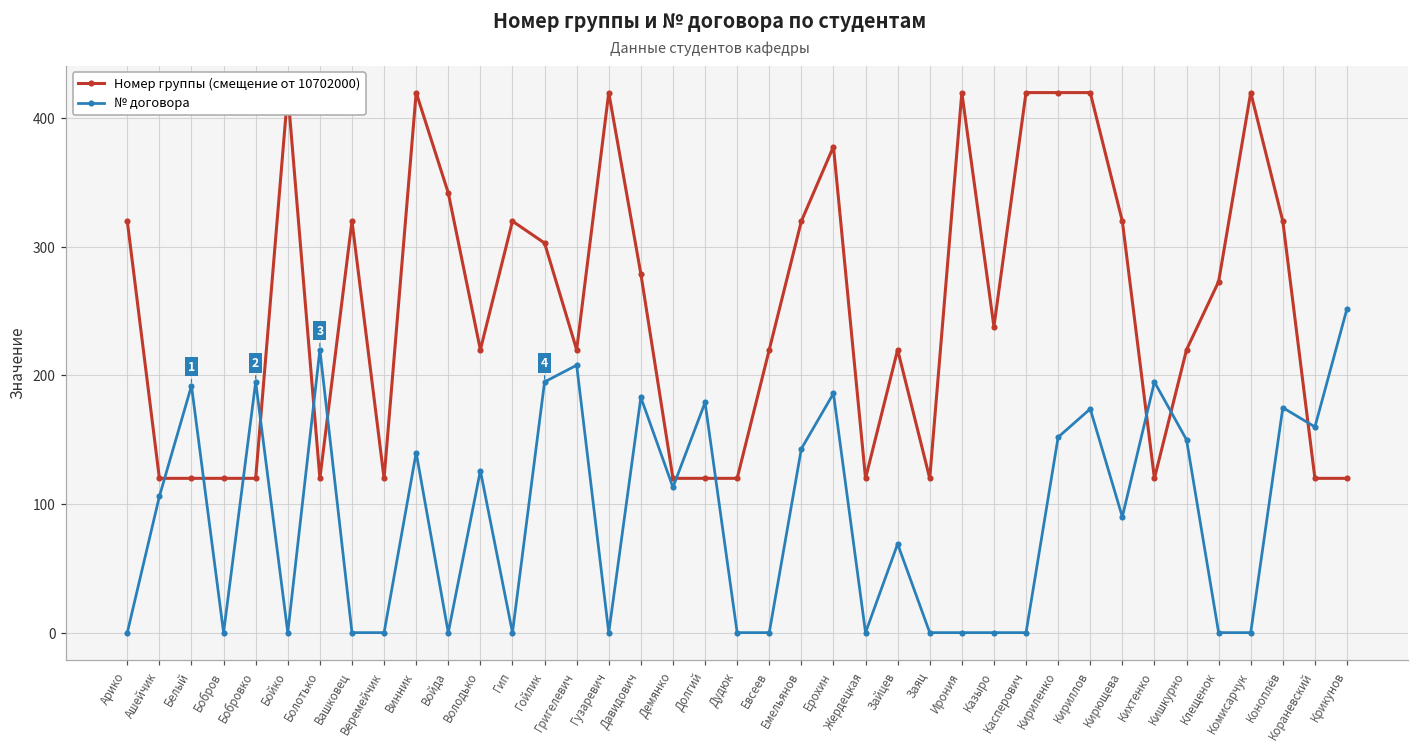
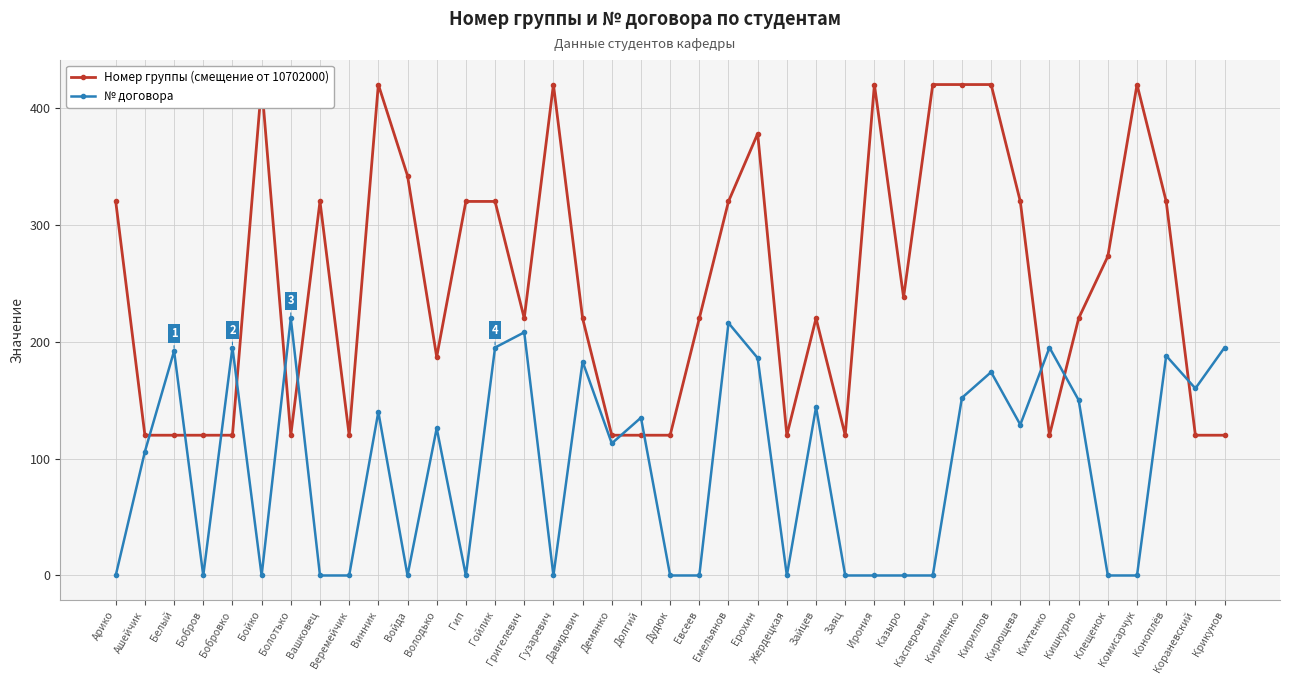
  {
    "Номер группы (смещение от 10702000)": {
      "Арико": 320,
      "Ашейчик": 120,
      "Белый": 120,
      "Бобров": 120,
      "Бобровко": 120,
      "Болотько": 120,
      "Вашковец": 320,
      "Веремейчик": 120,
      "Винник": 420,
      "Войда": 342,
-     "Володько": 220,
+     "Володько": 187,
      "Гип": 320,
-     "Гойлик": 303,
+     "Гойлик": 320,
      "Григелевич": 220,
      "Гузаревич": 420,
-     "Давидович": 279,
+     "Давидович": 220,
      "Демянко": 120,
      "Долгий": 120,
      "Дудюк": 120,
      "Евсеев": 220,
      "Емельянов": 320,
      "Ерохин": 378,
      "Жердецкая": 120,
      "Зайцев": 220,
      "Заяц": 120,
      "Ирония": 420,
      "Казыро": 238,
      "Касперович": 420,
      "Кириленко": 420,
      "Кириллов": 420,
      "Кирющева": 320,
      "Кихтенко": 120,
      "Кишкурно": 220,
      "Клещенок": 273,
      "Комисарчук": 420,
      "Коноплёв": 320,
      "Кораневский": 120,
      "Крикунов": 120
    },
    "№ договора": {
      "Арико": 0,
      "Ашейчик": 106,
      "Бобров": 0,
      "Бойко": 0,
      "Вашковец": 0,
      "Веремейчик": 0,
      "Винник": 140,
      "Войда": 0,
      "Володько": 126,
      "Гип": 0,
      "Григелевич": 208,
      "Гузаревич": 0,
      "Давидович": 183,
      "Демянко": 113,
-     "Долгий": 179,
+     "Долгий": 135,
      "Дудюк": 0,
      "Евсеев": 0,
-     "Емельянов": 143,
+     "Емельянов": 216,
      "Ерохин": 186,
      "Жердецкая": 0,
-     "Зайцев": 69,
+     "Зайцев": 144,
      "Заяц": 0,
      "Ирония": 0,
      "Казыро": 0,
      "Касперович": 0,
      "Кириленко": 152,
      "Кириллов": 174,
-     "Кирющева": 90,
+     "Кирющева": 129,
      "Кихтенко": 195,
      "Кишкурно": 150,
      "Клещенок": 0,
      "Комисарчук": 0,
-     "Коноплёв": 175,
+     "Коноплёв": 188,
      "Кораневский": 160,
-     "Крикунов": 252
+     "Крикунов": 195
    }
  }
